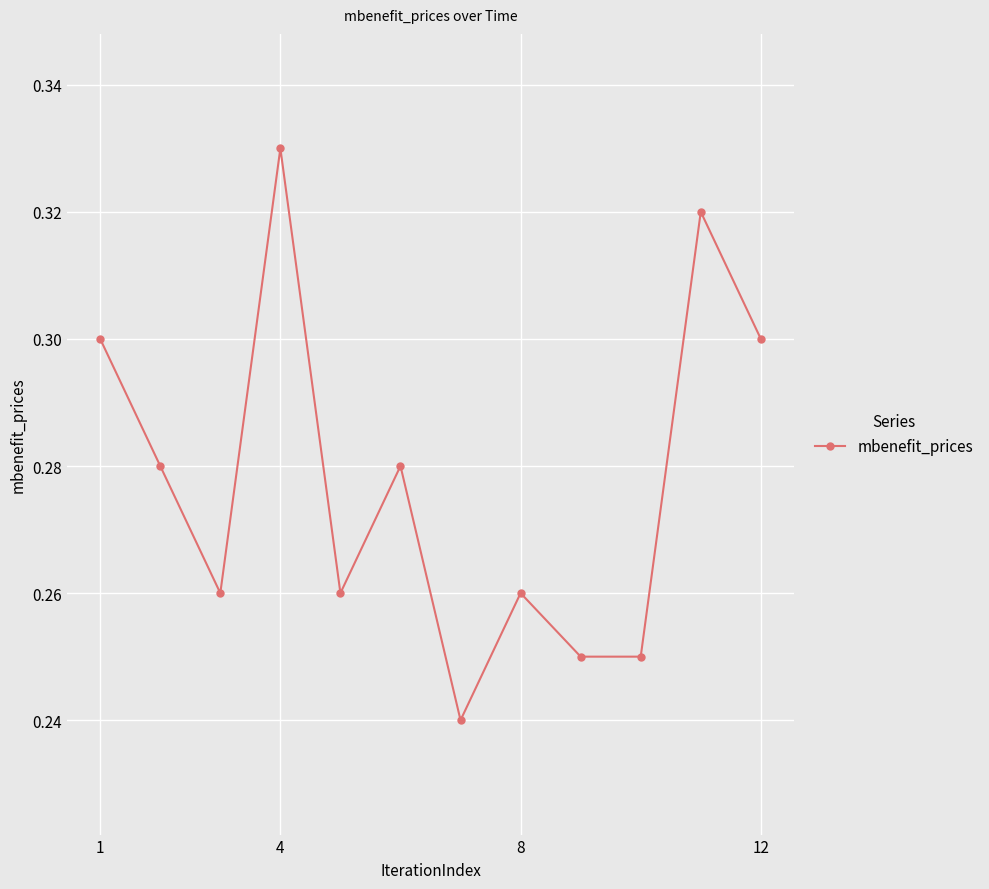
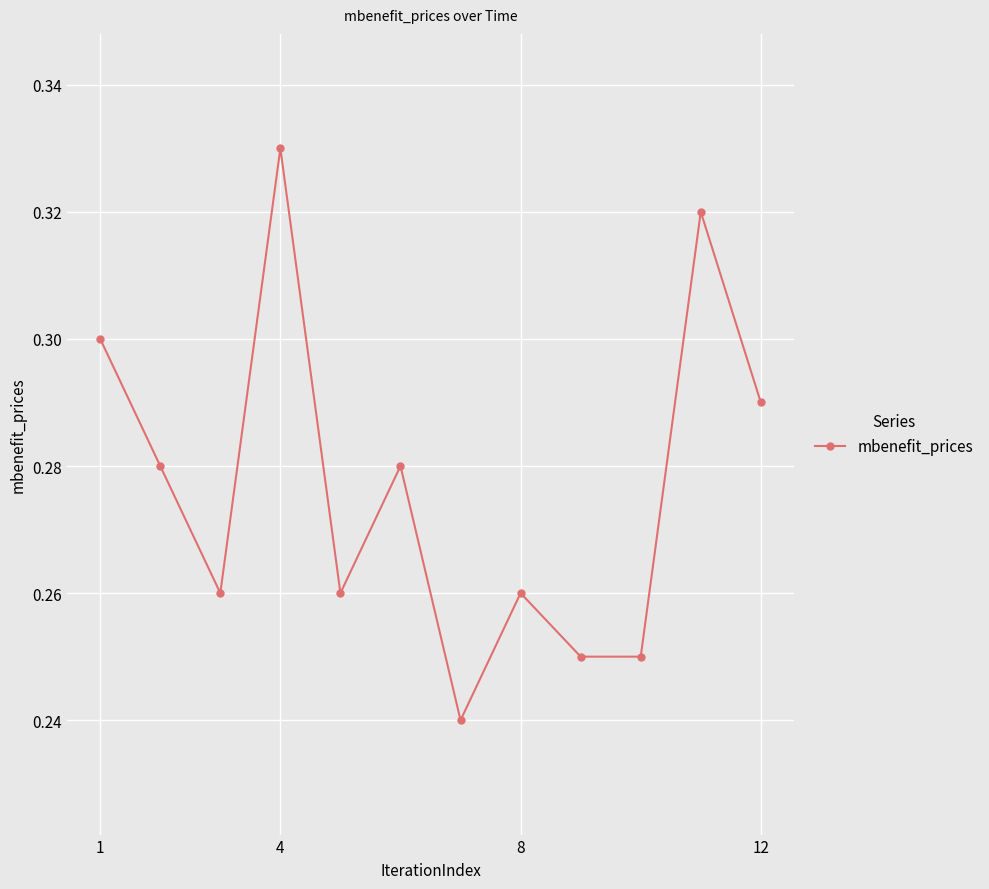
  {
    "1": 0.30,
    "4": 0.33,
    "8": 0.26,
-   "12": 0.30
+   "12": 0.29
  }
